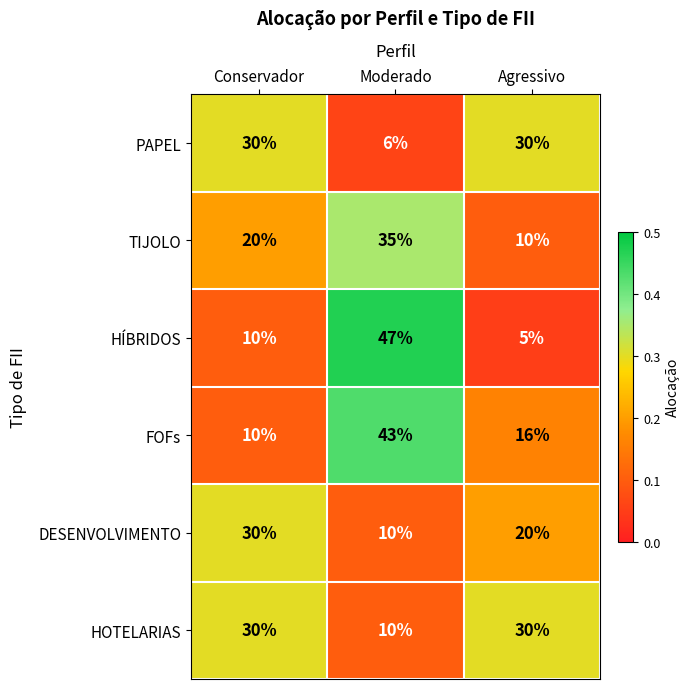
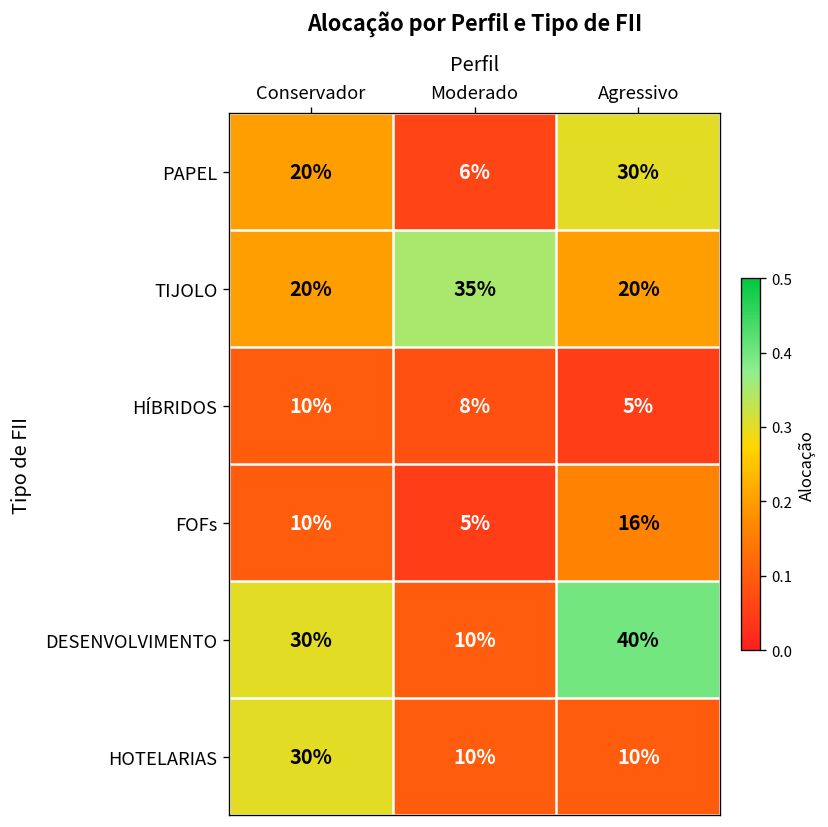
  {
    "PAPEL": {
-     "Conservador": "30%",
+     "Conservador": "20%",
      "Moderado": "6%",
      "Agressivo": "30%"
    },
    "TIJOLO": {
      "Conservador": "20%",
      "Moderado": "35%",
-     "Agressivo": "10%"
+     "Agressivo": "20%"
    },
    "HÍBRIDOS": {
      "Conservador": "10%",
-     "Moderado": "47%",
+     "Moderado": "8%",
      "Agressivo": "5%"
    },
    "FOFs": {
      "Conservador": "10%",
-     "Moderado": "43%",
+     "Moderado": "5%",
      "Agressivo": "16%"
    },
    "DESENVOLVIMENTO": {
      "Conservador": "30%",
      "Moderado": "10%",
-     "Agressivo": "20%"
+     "Agressivo": "40%"
    },
    "HOTELARIAS": {
      "Conservador": "30%",
      "Moderado": "10%",
-     "Agressivo": "30%"
+     "Agressivo": "10%"
    }
  }
